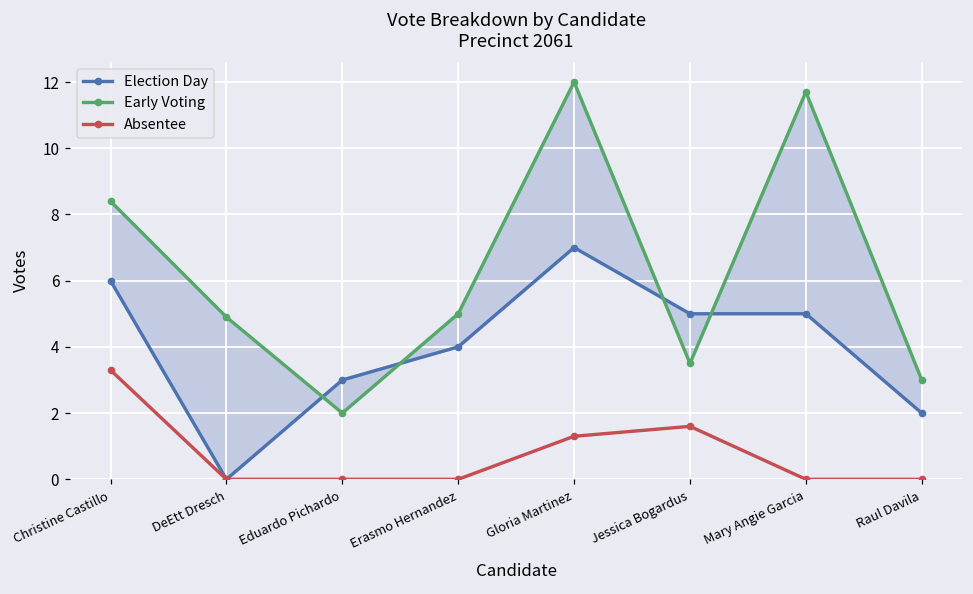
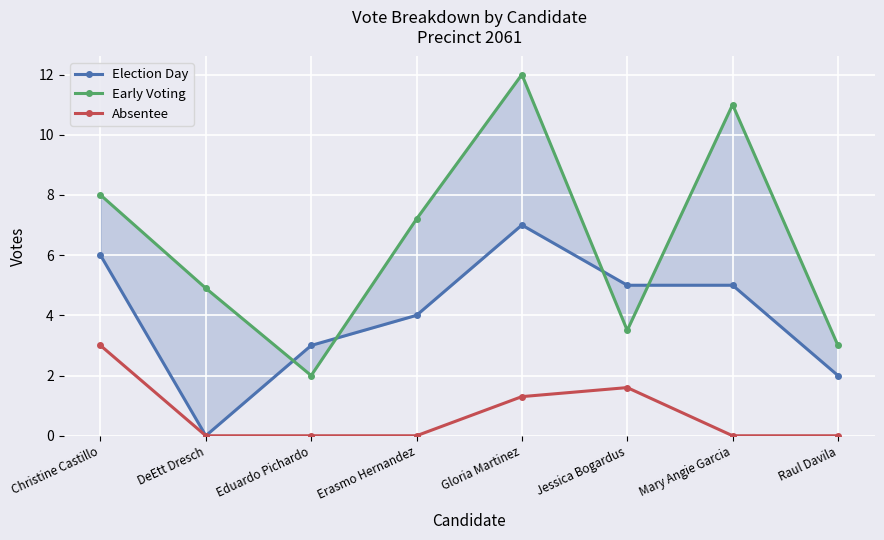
  {
    "Early Voting": {
-     "Christine Castillo": 8.4,
+     "Christine Castillo": 8.0,
      "Eduardo Pichardo": 2.0,
-     "Erasmo Hernandez": 5.0,
+     "Erasmo Hernandez": 7.2,
      "Jessica Bogardus": 3.5,
-     "Mary Angie Garcia": 11.7
+     "Mary Angie Garcia": 11.0
    },
    "Absentee": {
-     "Christine Castillo": 3.3,
+     "Christine Castillo": 3.0,
      "Eduardo Pichardo": 0.0,
      "Erasmo Hernandez": 0.0,
      "Gloria Martinez": 1.3,
      "Jessica Bogardus": 1.6,
      "Mary Angie Garcia": 0.0,
      "Raul Davila": 0.0
    }
  }
